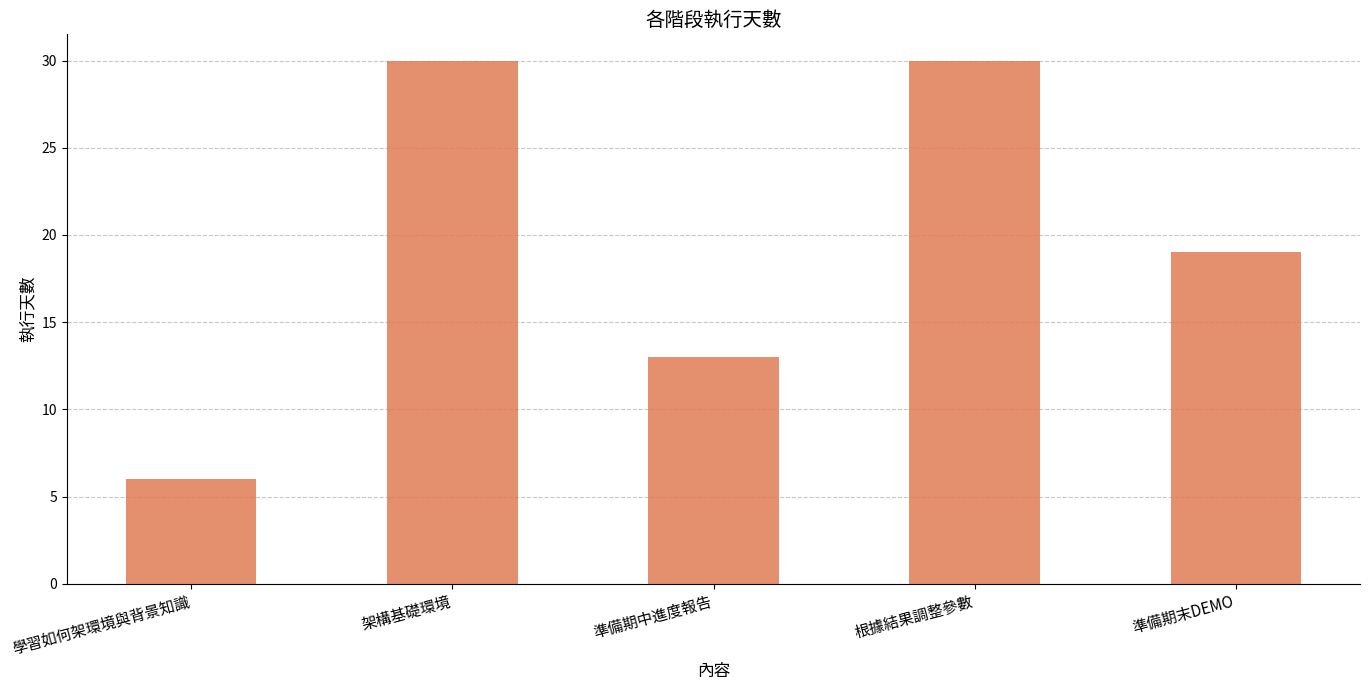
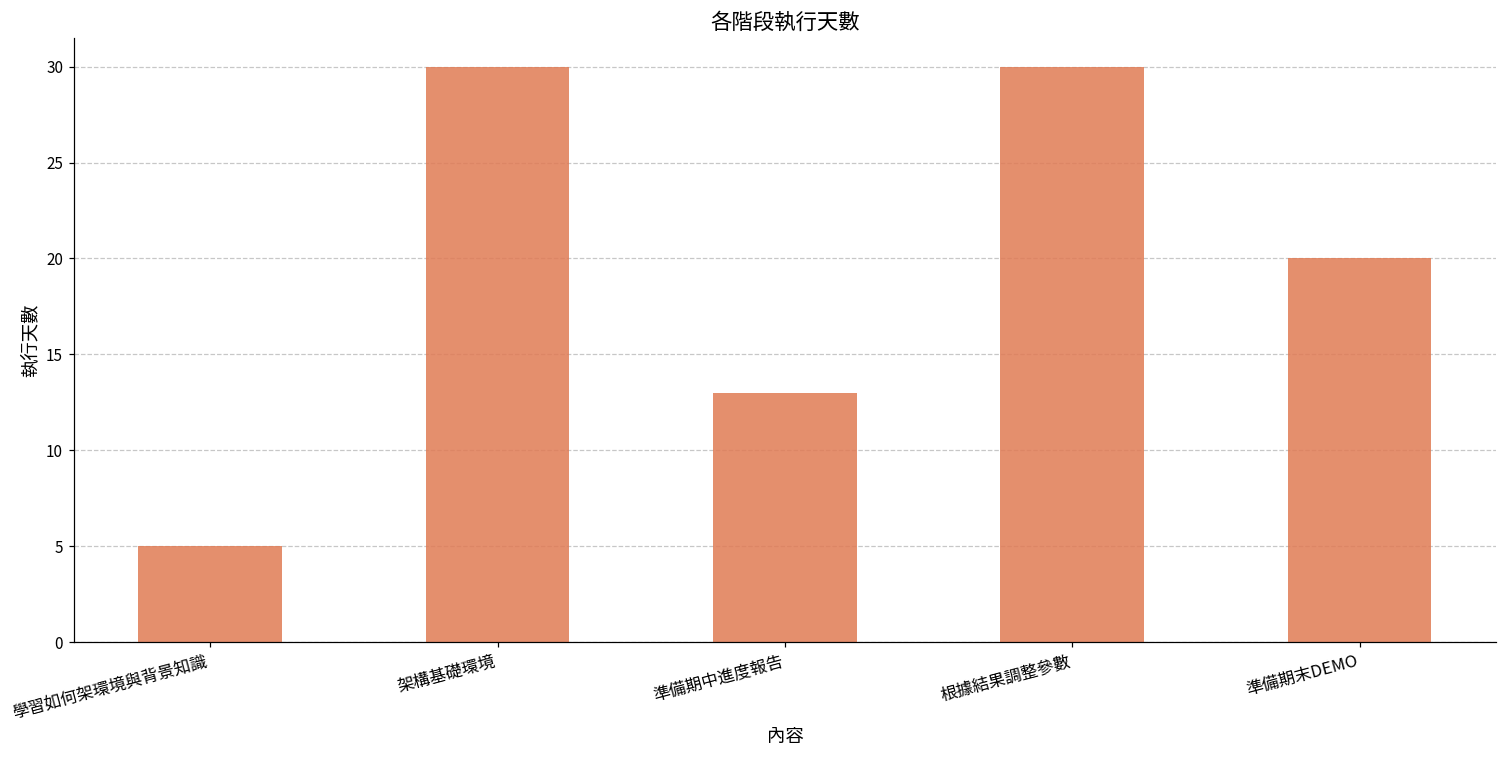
  {
-   "學習如何架環境與背景知識": 6,
+   "學習如何架環境與背景知識": 5,
    "架構基礎環境": 30,
    "準備期中進度報告": 13,
    "根據結果調整參數": 30,
-   "準備期末DEMO": 19
+   "準備期末DEMO": 20
  }
